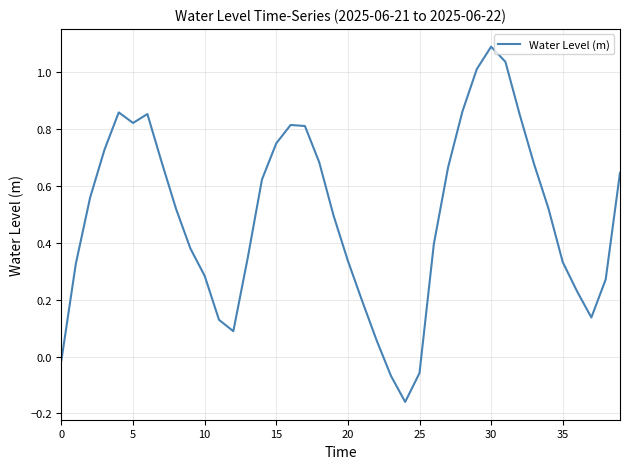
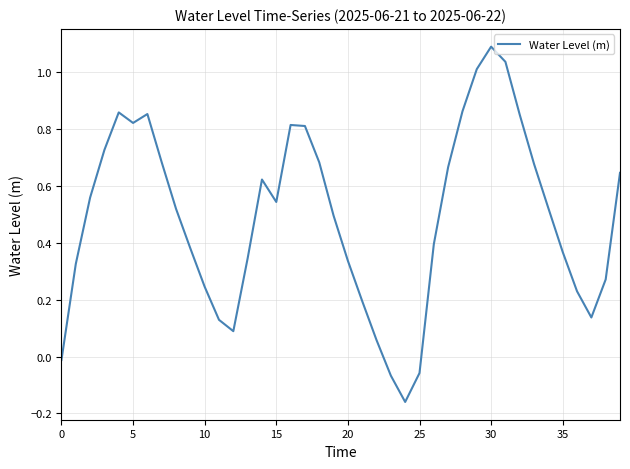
  {
    "0": -0.01,
    "5": 0.82,
-   "10": 0.28,
-   "15": 0.75,
+   "10": 0.24,
+   "15": 0.54,
    "20": 0.34,
    "25": -0.06,
    "30": 1.09,
-   "35": 0.33
+   "35": 0.37
  }
